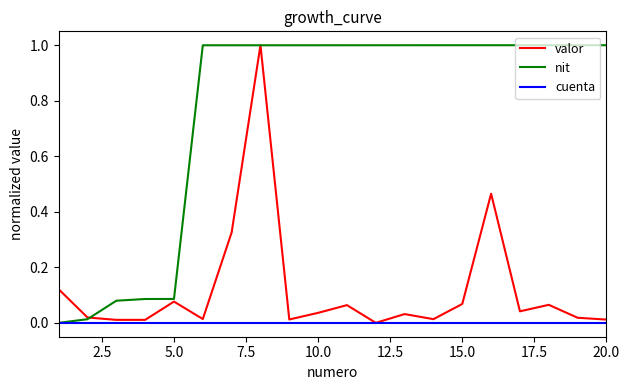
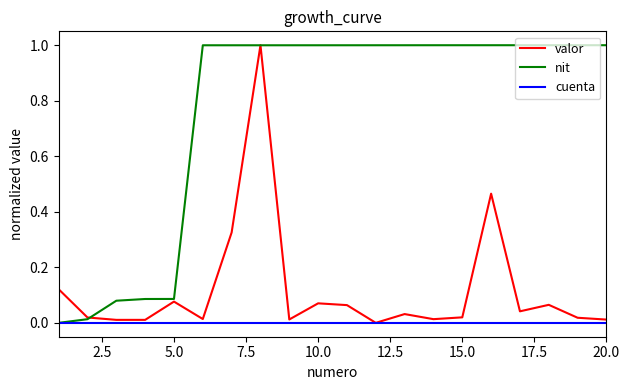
  {
    "valor": {
      "5.0": 0.08,
-     "10.0": 0.04,
-     "15.0": 0.07,
+     "10.0": 0.07,
+     "15.0": 0.02,
      "20.0": 0.01
    },
    "nit": {
      "5.0": 0.09,
      "10.0": 1.00,
      "15.0": 1.00,
      "20.0": 1.00
    },
    "cuenta": {
      "5.0": 0.00,
      "10.0": 0.00,
      "15.0": 0.00,
      "20.0": 0.00
    }
  }
